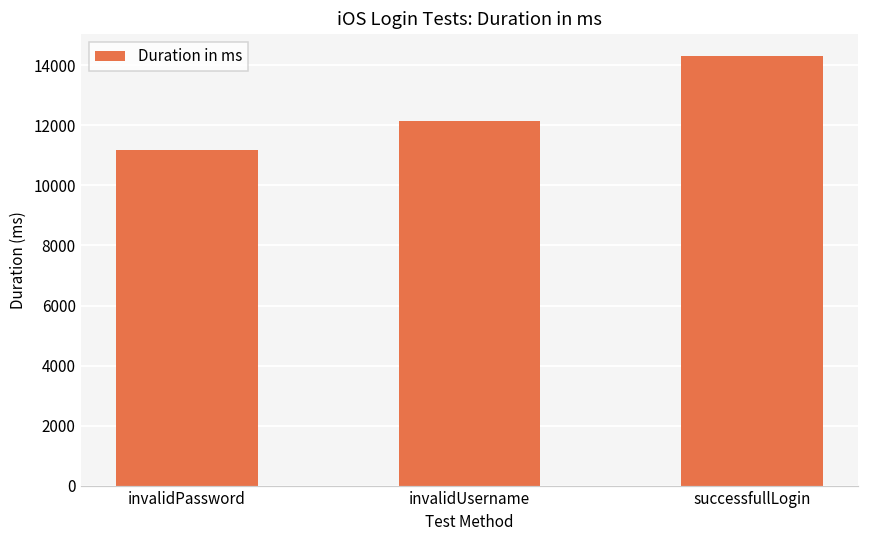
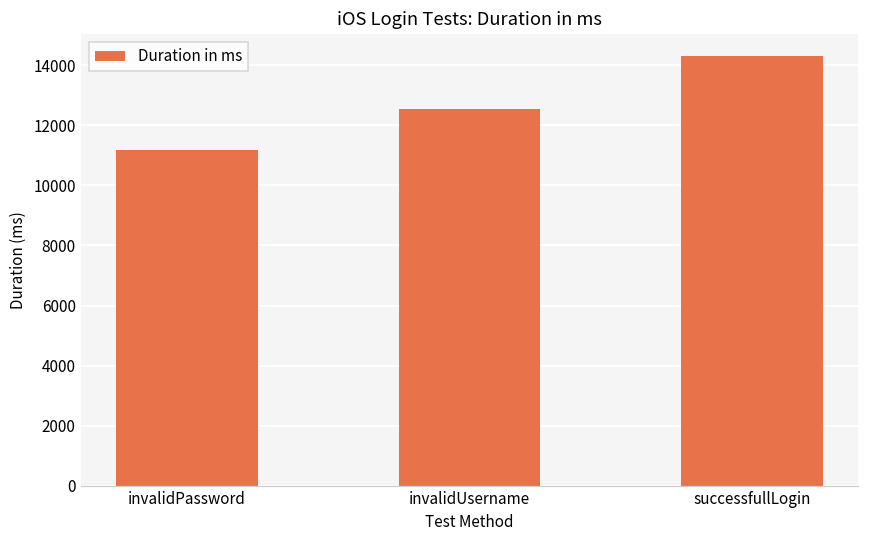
  {
    "invalidPassword": 11200,
-   "invalidUsername": 12100,
+   "invalidUsername": 12500,
    "successfullLogin": 14300
  }
